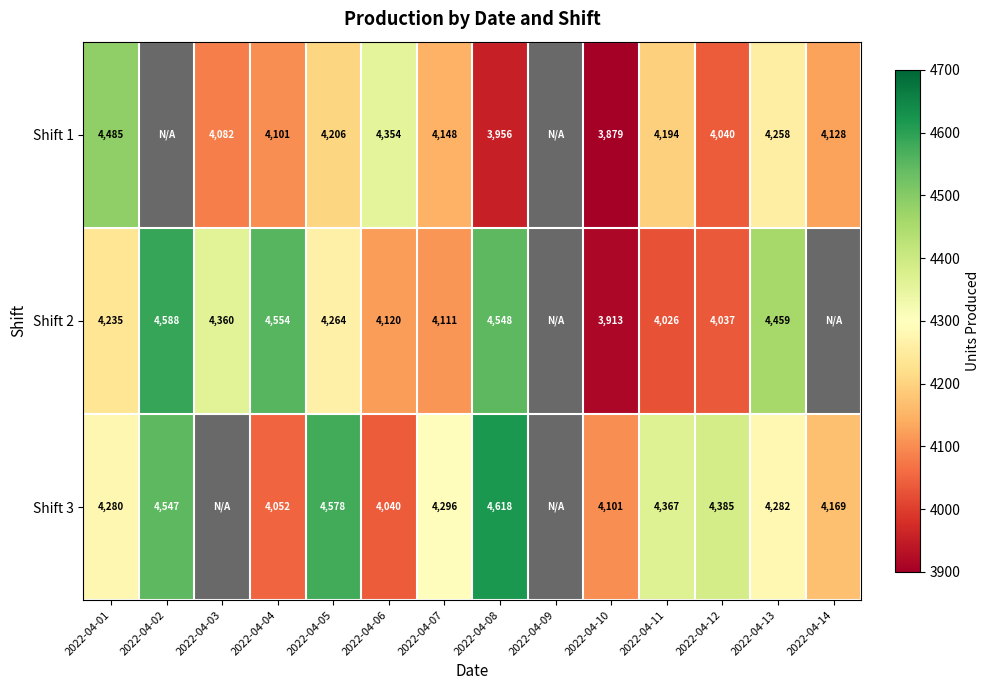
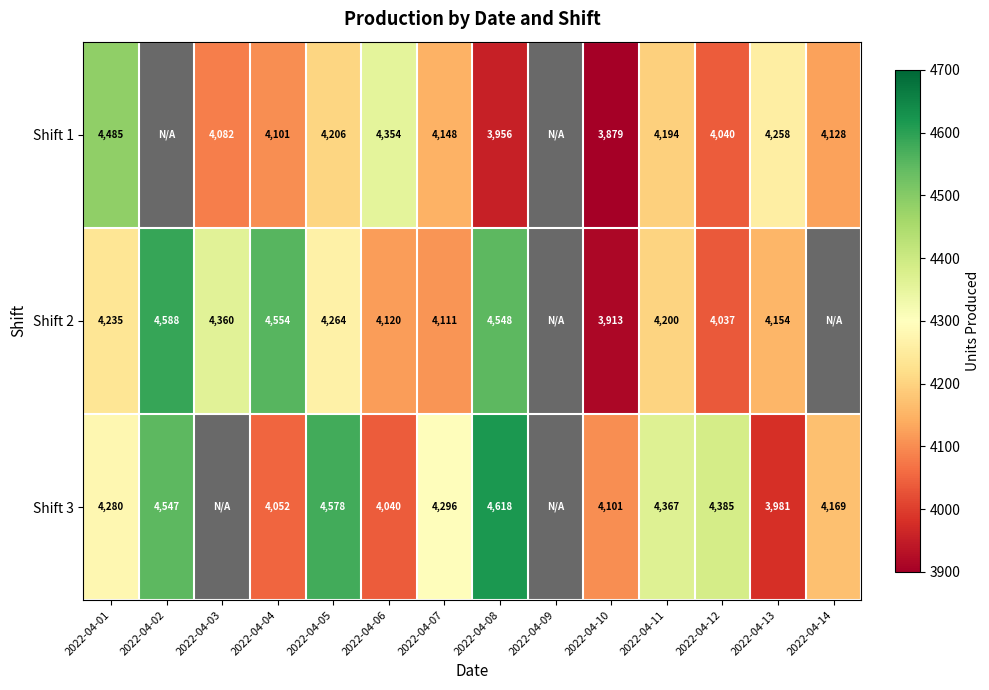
  {
    "Shift 1": {
      "2022-04-01": "4,485",
      "2022-04-03": "4,082",
      "2022-04-04": "4,101",
      "2022-04-05": "4,206",
      "2022-04-06": "4,354",
      "2022-04-07": "4,148",
      "2022-04-08": "3,956",
      "2022-04-10": "3,879",
      "2022-04-11": "4,194",
      "2022-04-12": "4,040",
      "2022-04-13": "4,258",
      "2022-04-14": "4,128"
    },
    "Shift 2": {
      "2022-04-01": "4,235",
      "2022-04-02": "4,588",
      "2022-04-03": "4,360",
      "2022-04-04": "4,554",
      "2022-04-05": "4,264",
      "2022-04-06": "4,120",
      "2022-04-07": "4,111",
      "2022-04-08": "4,548",
      "2022-04-10": "3,913",
-     "2022-04-11": "4,026",
+     "2022-04-11": "4,200",
      "2022-04-12": "4,037",
-     "2022-04-13": "4,459"
+     "2022-04-13": "4,154"
    },
    "Shift 3": {
      "2022-04-01": "4,280",
      "2022-04-02": "4,547",
      "2022-04-04": "4,052",
      "2022-04-05": "4,578",
      "2022-04-06": "4,040",
      "2022-04-07": "4,296",
      "2022-04-08": "4,618",
      "2022-04-10": "4,101",
      "2022-04-11": "4,367",
      "2022-04-12": "4,385",
-     "2022-04-13": "4,282",
+     "2022-04-13": "3,981",
      "2022-04-14": "4,169"
    }
  }
